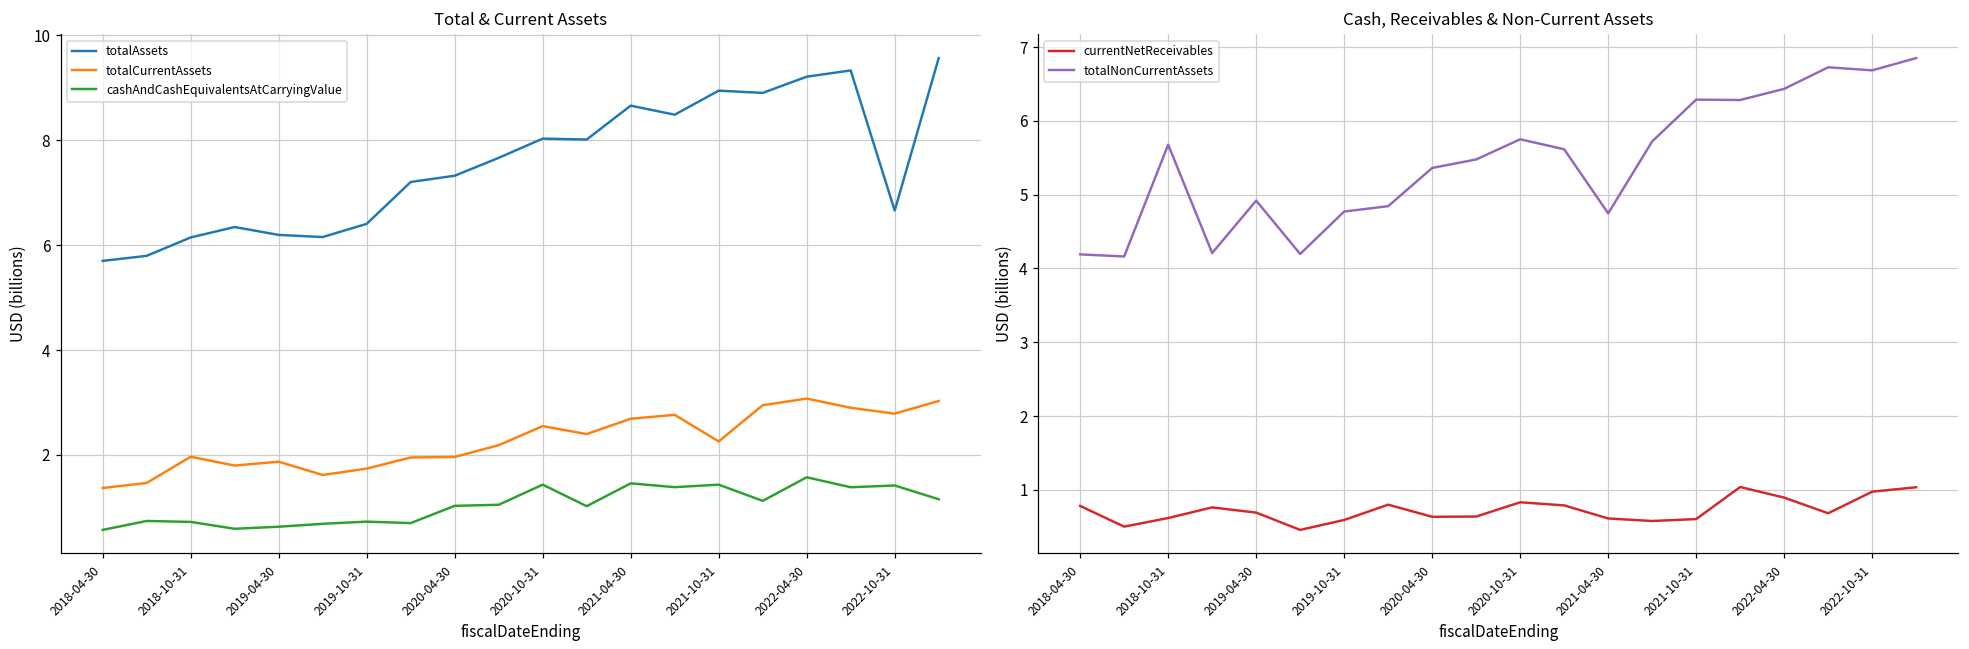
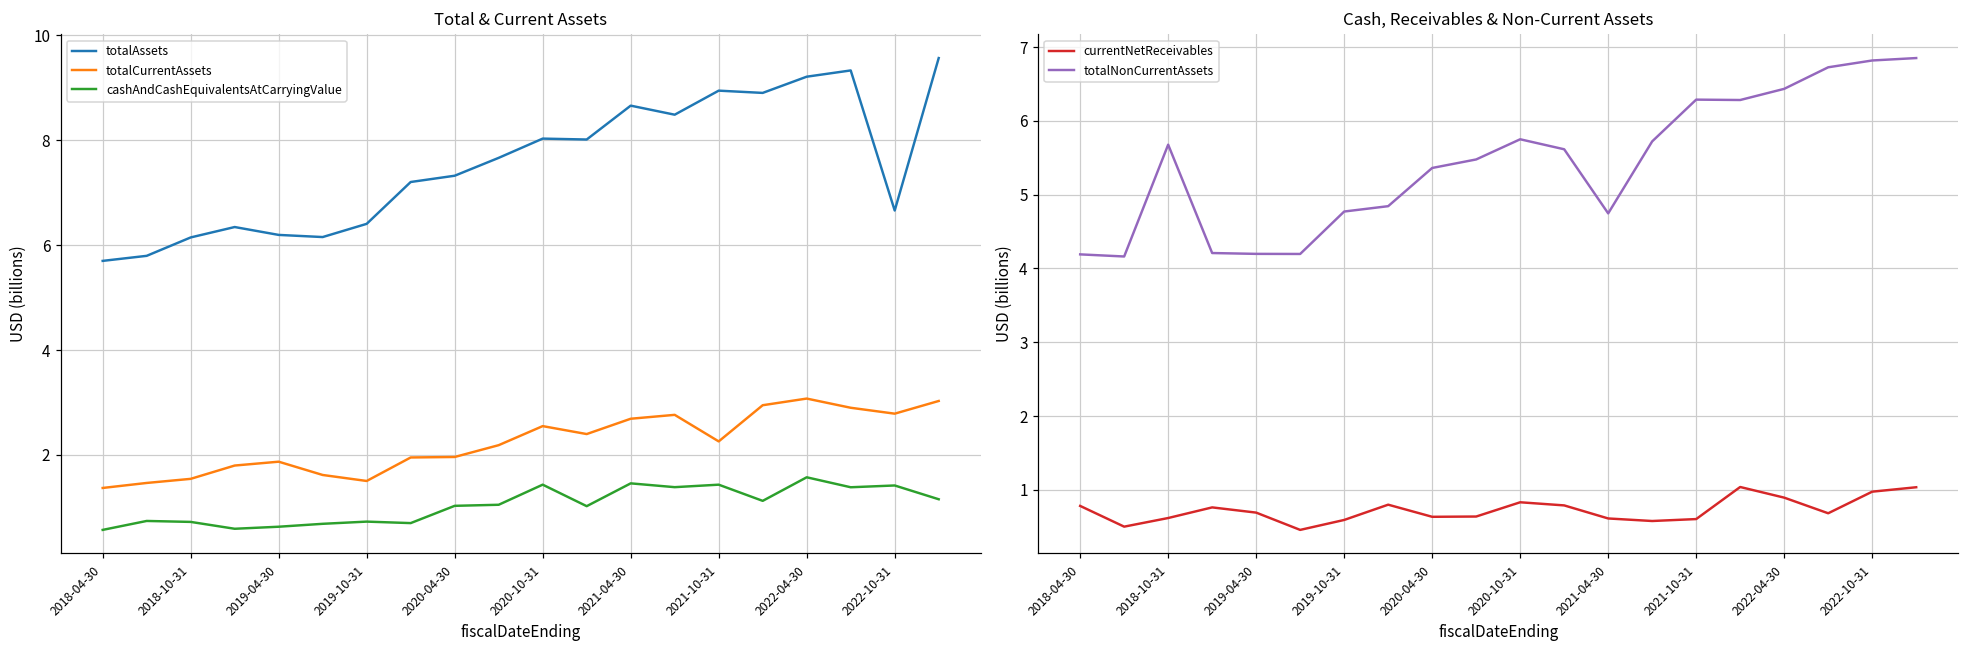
  {
    "Total & Current Assets": {
      "totalAssets": {
        "2018-04-30": 5.7,
        "2018-10-31": 6.1,
        "2019-04-30": 6.2,
        "2019-10-31": 6.4,
        "2020-04-30": 7.3,
        "2020-10-31": 8.0,
        "2021-04-30": 8.7,
        "2021-10-31": 8.9,
        "2022-04-30": 9.2,
        "2022-10-31": 6.7
      },
      "totalCurrentAssets": {
        "2018-04-30": 1.4,
-       "2018-10-31": 2.0,
+       "2018-10-31": 1.5,
        "2019-04-30": 1.9,
-       "2019-10-31": 1.7,
+       "2019-10-31": 1.5,
        "2020-04-30": 2.0,
        "2020-10-31": 2.5,
        "2021-04-30": 2.7,
        "2021-10-31": 2.3,
        "2022-04-30": 3.1,
        "2022-10-31": 2.8
      },
      "cashAndCashEquivalentsAtCarryingValue": {
        "2018-04-30": 0.6,
        "2018-10-31": 0.7,
        "2019-04-30": 0.6,
        "2019-10-31": 0.7,
        "2020-04-30": 1.0,
        "2020-10-31": 1.4,
        "2021-04-30": 1.5,
        "2021-10-31": 1.4,
        "2022-04-30": 1.6,
        "2022-10-31": 1.4
      }
    },
    "Cash, Receivables & Non-Current Assets": {
      "currentNetReceivables": {
        "2018-04-30": 0.8,
        "2018-10-31": 0.6,
        "2019-04-30": 0.7,
        "2019-10-31": 0.6,
        "2020-04-30": 0.6,
        "2020-10-31": 0.8,
        "2021-04-30": 0.6,
        "2021-10-31": 0.6,
        "2022-04-30": 0.9,
        "2022-10-31": 1.0
      },
      "totalNonCurrentAssets": {
        "2018-04-30": 4.2,
        "2018-10-31": 5.7,
-       "2019-04-30": 4.9,
+       "2019-04-30": 4.2,
        "2019-10-31": 4.8,
        "2020-04-30": 5.4,
        "2020-10-31": 5.8,
        "2021-04-30": 4.7,
        "2021-10-31": 6.3,
        "2022-04-30": 6.4,
-       "2022-10-31": 6.7
+       "2022-10-31": 6.8
      }
    }
  }
